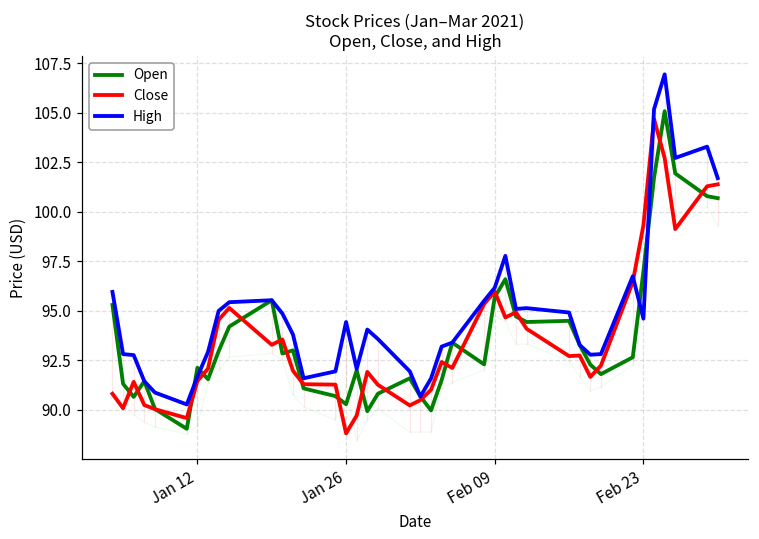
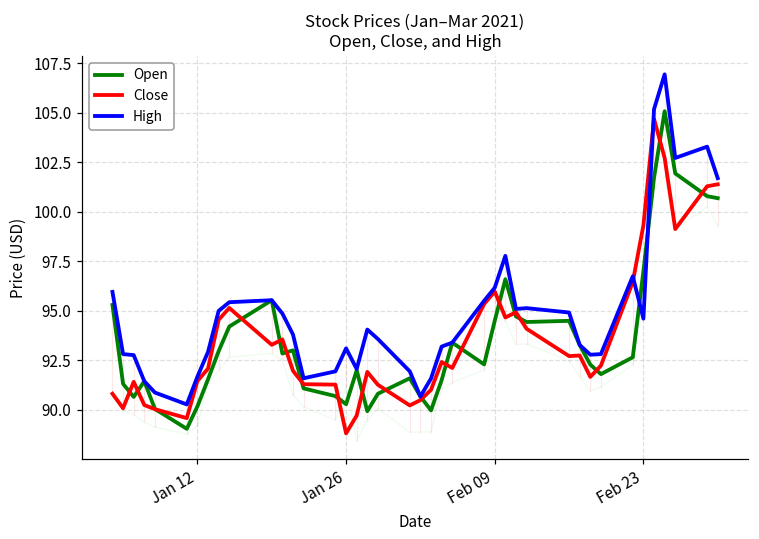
  {
    "Open": {
-     "Jan 12": 92.1,
+     "Jan 12": 90.2,
      "Jan 26": 90.3,
-     "Feb 09": 95.7,
+     "Feb 09": 94.5,
      "Feb 23": 97.0
    },
    "Close": {
      "Jan 12": 91.5,
      "Jan 26": 88.8,
      "Feb 09": 96.0,
      "Feb 23": 99.3
    },
    "High": {
-     "Jan 26": 94.4
+     "Jan 26": 93.1
    }
  }
